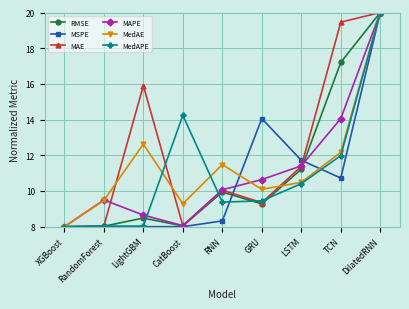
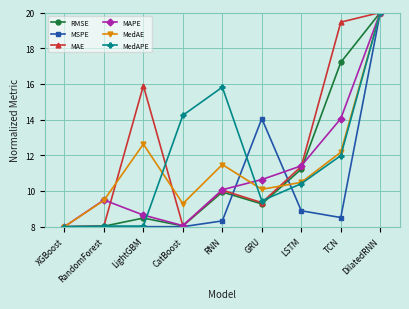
  {
    "RMSE": {
      "LightGBM": 8.5,
      "LSTM": 11.2,
      "TCN": 17.2
    },
    "MSPE": {
      "RNN": 8.3,
      "GRU": 14.1,
-     "LSTM": 11.7,
-     "TCN": 10.7
+     "LSTM": 8.9,
+     "TCN": 8.5
    },
    "MAE": {
      "LightGBM": 15.9,
      "TCN": 19.5
    },
    "MAPE": {
      "LightGBM": 8.7,
      "GRU": 10.6,
      "TCN": 14.1
    },
    "MedAE": {
      "LightGBM": 12.6,
      "CatBoost": 9.3,
      "RNN": 11.5,
      "GRU": 10.1,
      "TCN": 12.2
    },
    "MedAPE": {
      "CatBoost": 14.2,
-     "RNN": 9.4,
+     "RNN": 15.8,
      "TCN": 12.0
    }
  }
